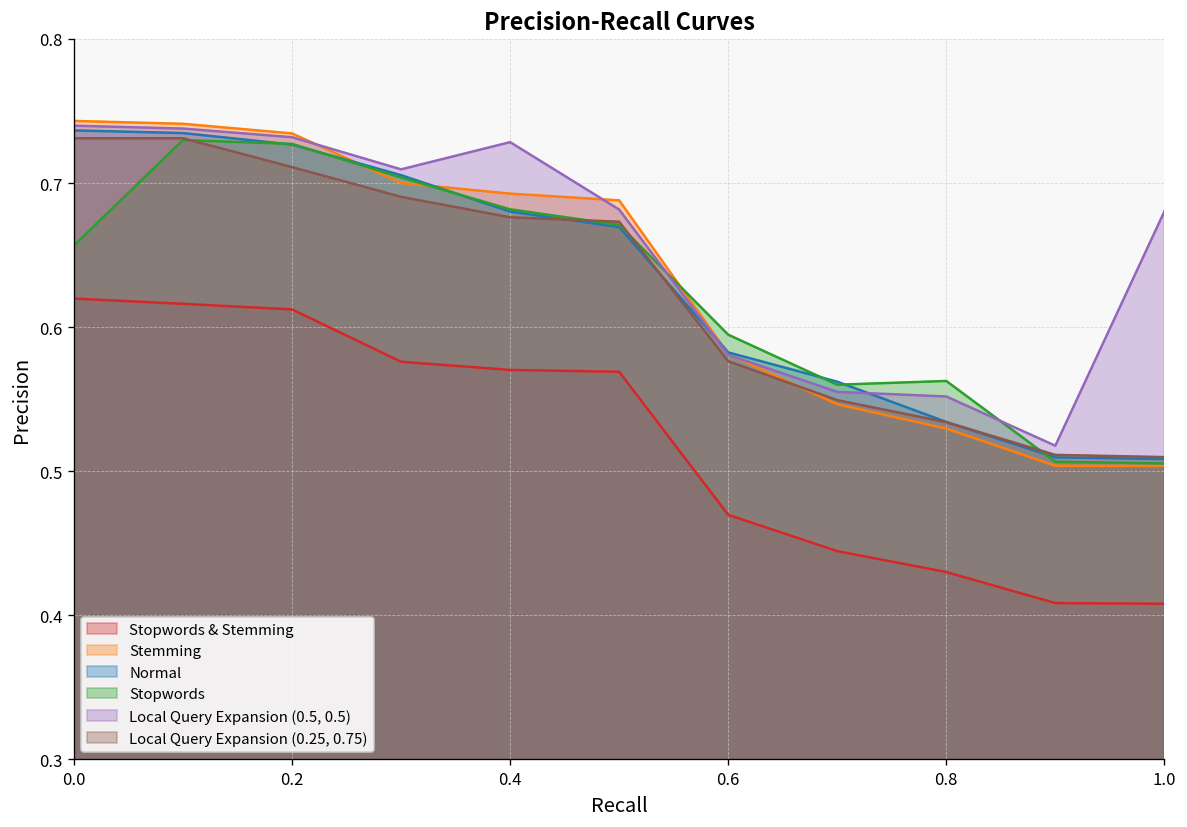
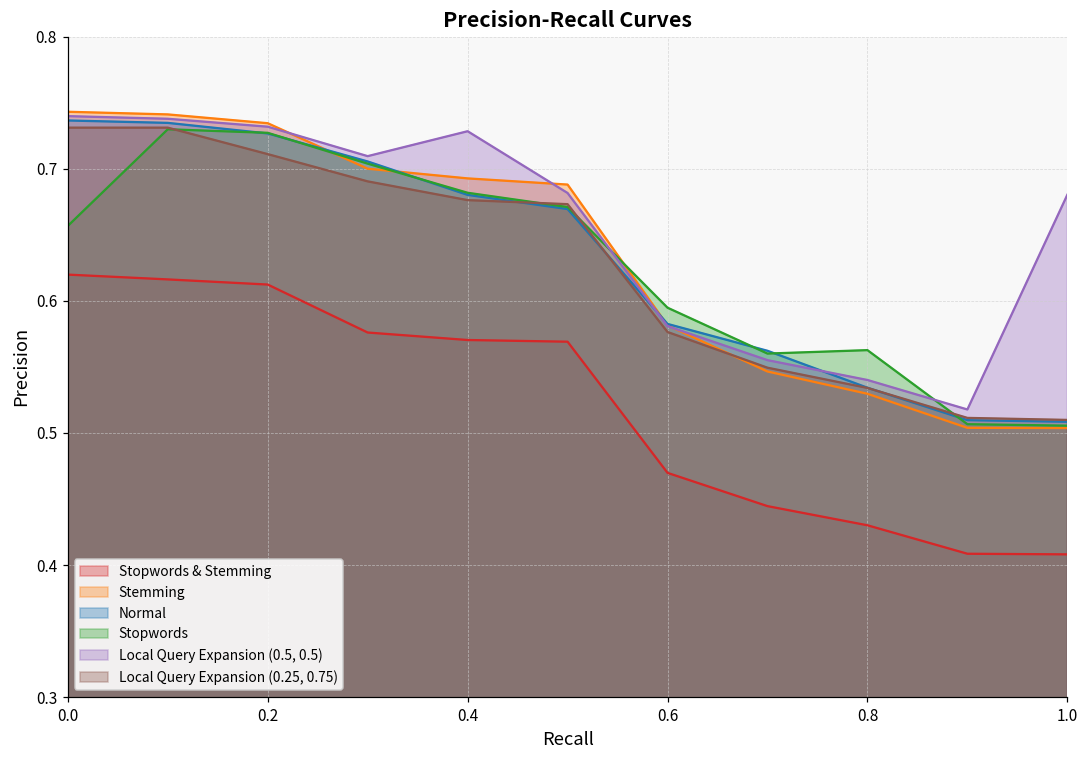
  {
    "Normal": {
      "0.0": 0.737
    },
    "Stopwords": {
      "0.0": 0.657,
      "0.6": 0.595,
      "0.8": 0.563
    },
    "Local Query Expansion (0.5, 0.5)": {
      "0.0": 0.740,
      "0.2": 0.732,
      "0.4": 0.728,
-     "0.8": 0.552,
+     "0.8": 0.540,
      "1.0": 0.680
    }
  }
